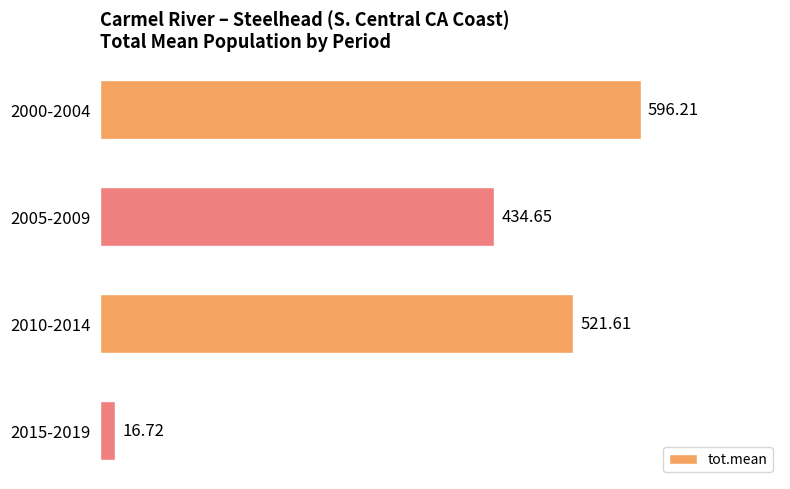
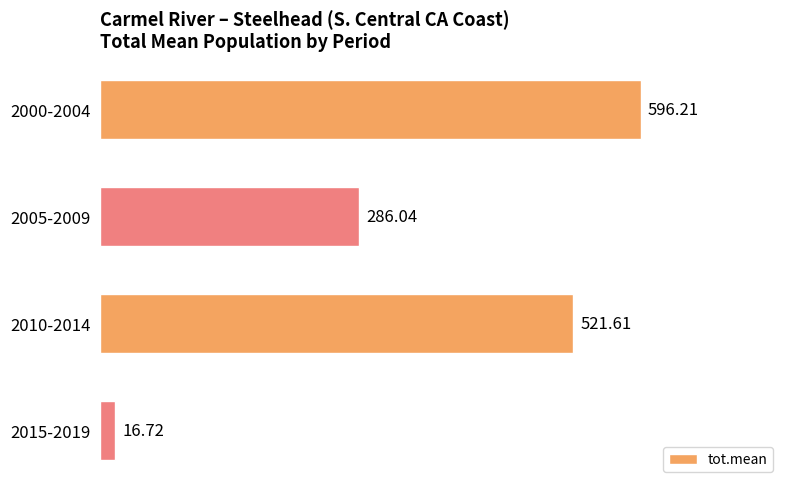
  {
    "2000-2004": 596.21,
-   "2005-2009": 434.65,
+   "2005-2009": 286.04,
    "2010-2014": 521.61,
    "2015-2019": 16.72
  }
